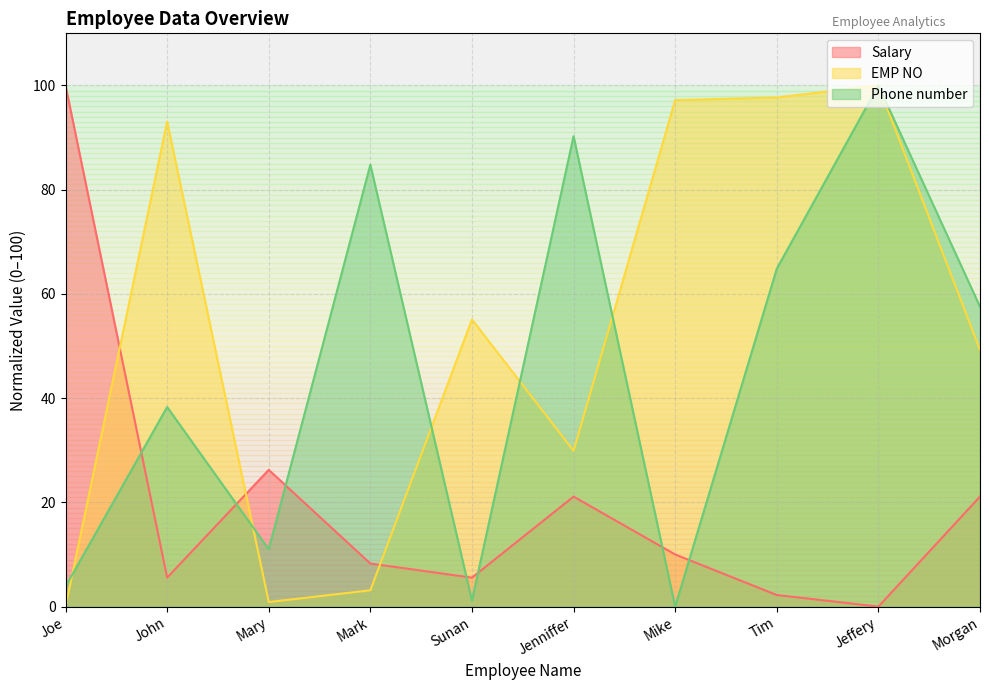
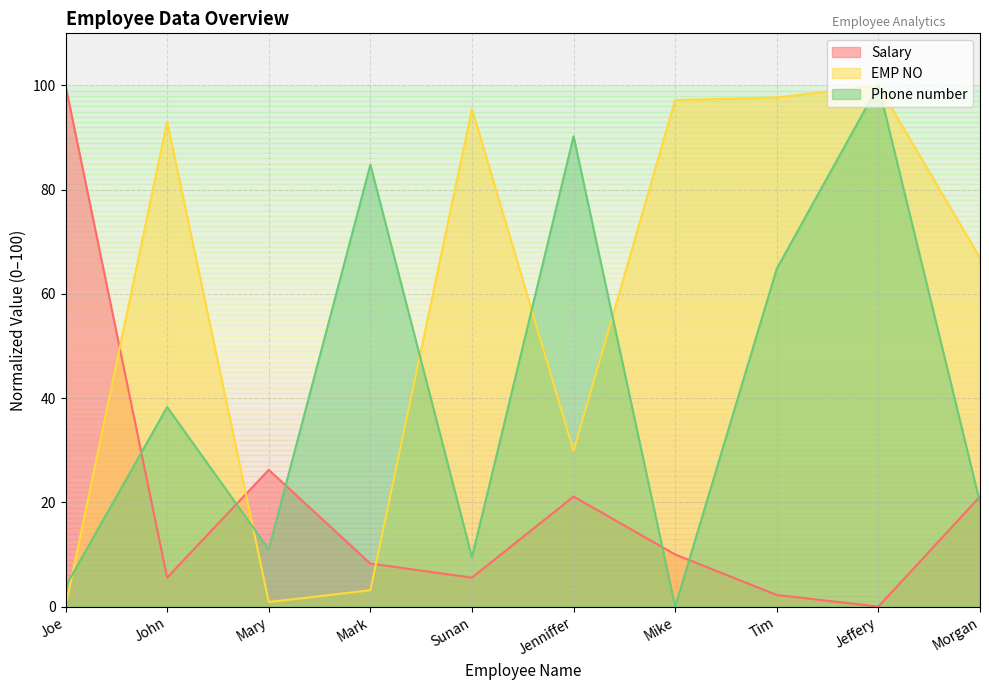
  {
    "Salary": {
      "Joe": 100,
      "John": 6,
      "Mary": 26,
      "Mark": 8,
      "Sunan": 6,
      "Jenniffer": 21,
      "Mike": 10,
      "Tim": 2,
      "Jeffery": 0,
      "Morgan": 21
    },
    "EMP NO": {
      "Joe": 0,
      "John": 93,
      "Mary": 1,
      "Mark": 3,
-     "Sunan": 55,
+     "Sunan": 95,
      "Jenniffer": 30,
      "Mike": 97,
      "Tim": 98,
-     "Morgan": 49
+     "Morgan": 67
    },
    "Phone number": {
      "Joe": 4,
      "John": 38,
      "Mary": 11,
      "Mark": 85,
-     "Sunan": 1,
+     "Sunan": 9,
      "Jenniffer": 90,
      "Mike": 0,
      "Tim": 65,
-     "Morgan": 58
+     "Morgan": 20
    }
  }
